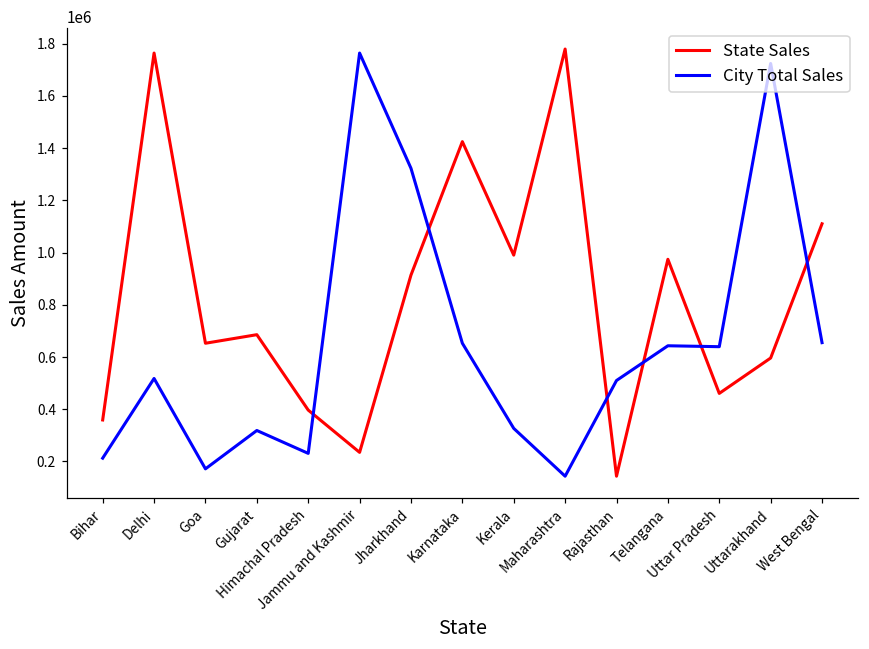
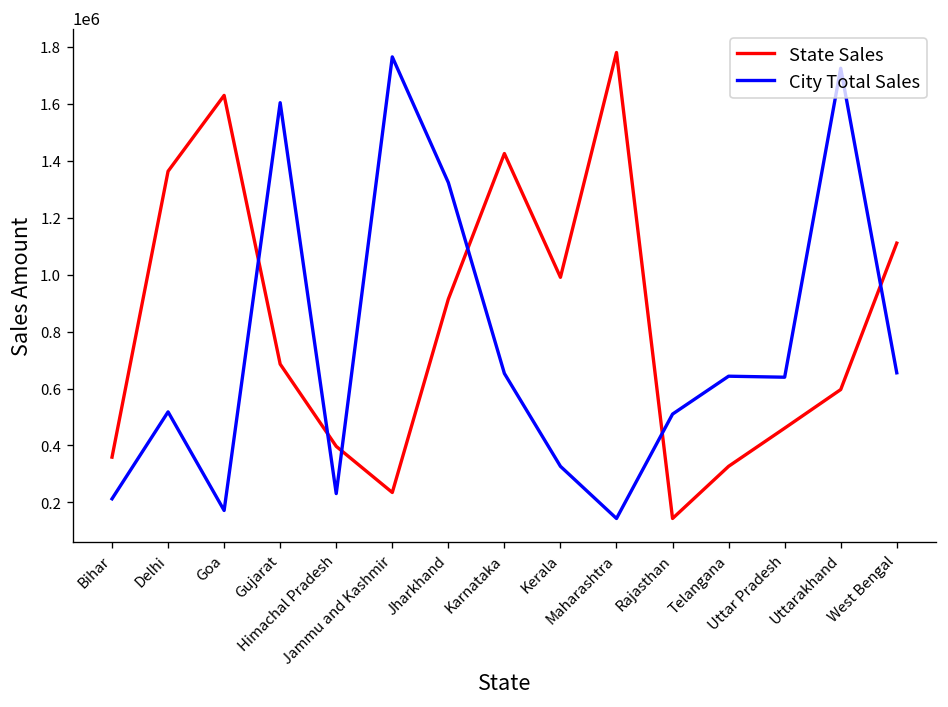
  {
    "State Sales": {
      "Bihar": 360000,
-     "Delhi": 1760000,
-     "Goa": 650000,
+     "Delhi": 1360000,
+     "Goa": 1630000,
      "Gujarat": 690000,
      "Himachal Pradesh": 400000,
      "Jammu and Kashmir": 230000,
      "Jharkhand": 910000,
      "Karnataka": 1430000,
      "Kerala": 990000,
      "Maharashtra": 1780000,
      "Rajasthan": 140000,
-     "Telangana": 970000,
+     "Telangana": 330000,
      "Uttar Pradesh": 460000,
      "Uttarakhand": 600000,
      "West Bengal": 1110000
    },
    "City Total Sales": {
      "Bihar": 210000,
      "Delhi": 520000,
      "Goa": 170000,
-     "Gujarat": 320000,
+     "Gujarat": 1600000,
      "Himachal Pradesh": 230000,
      "Jammu and Kashmir": 1760000,
      "Jharkhand": 1320000,
      "Karnataka": 650000,
      "Kerala": 330000,
      "Maharashtra": 140000,
      "Rajasthan": 510000,
      "Telangana": 640000,
      "Uttar Pradesh": 640000,
      "West Bengal": 660000
    }
  }
